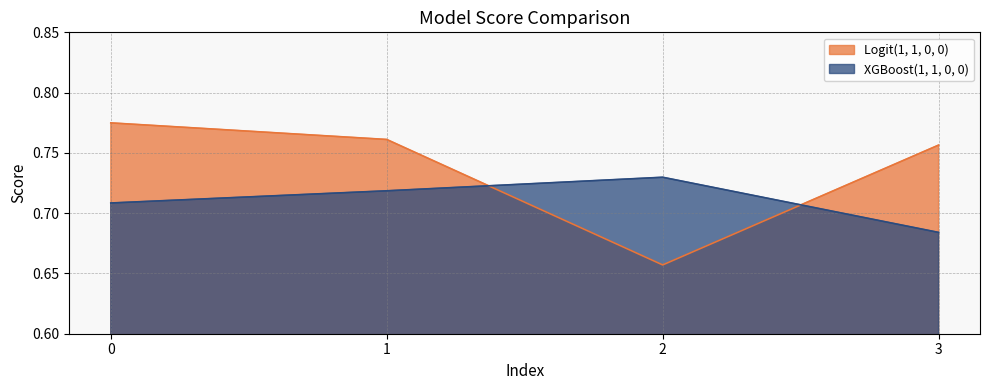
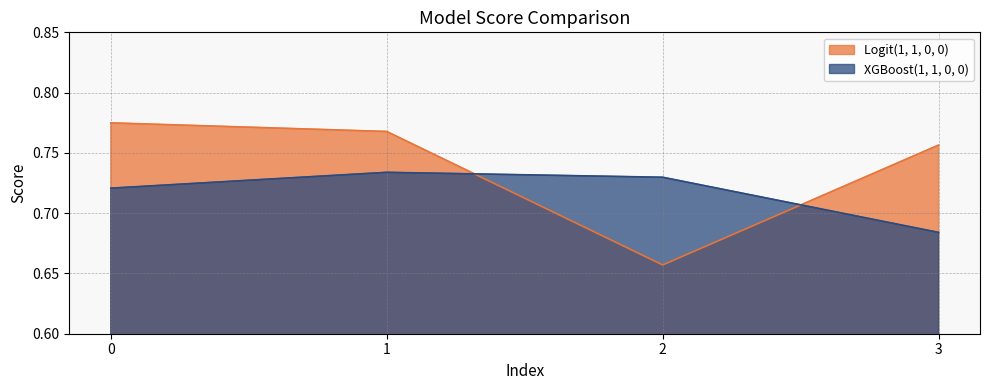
  {
    "Logit(1, 1, 0, 0)": {
      "0": 0.775,
-     "1": 0.761,
+     "1": 0.768,
      "2": 0.657,
      "3": 0.756
    },
    "XGBoost(1, 1, 0, 0)": {
-     "0": 0.708,
-     "1": 0.719,
+     "0": 0.721,
+     "1": 0.734,
      "2": 0.730,
      "3": 0.684
    }
  }
